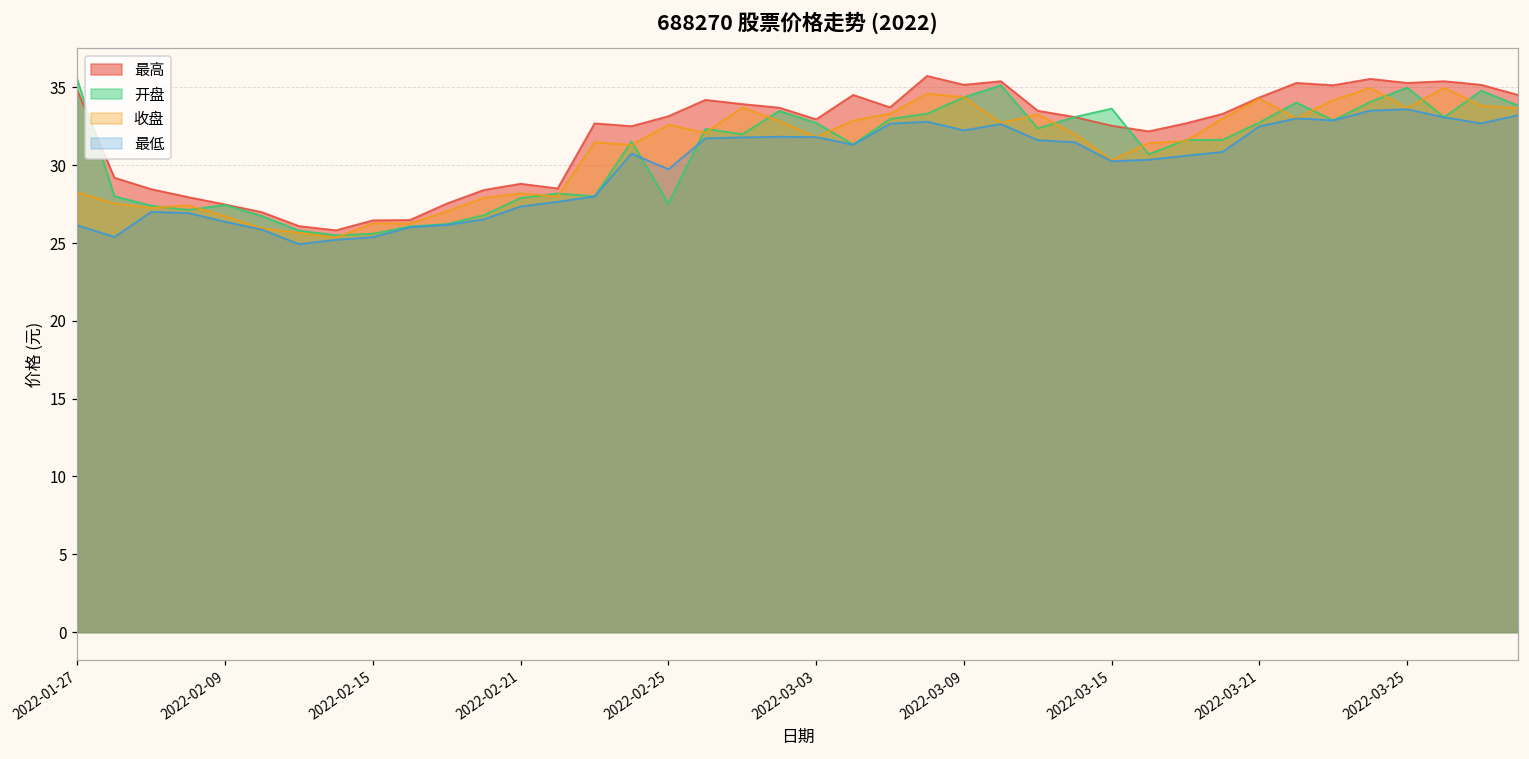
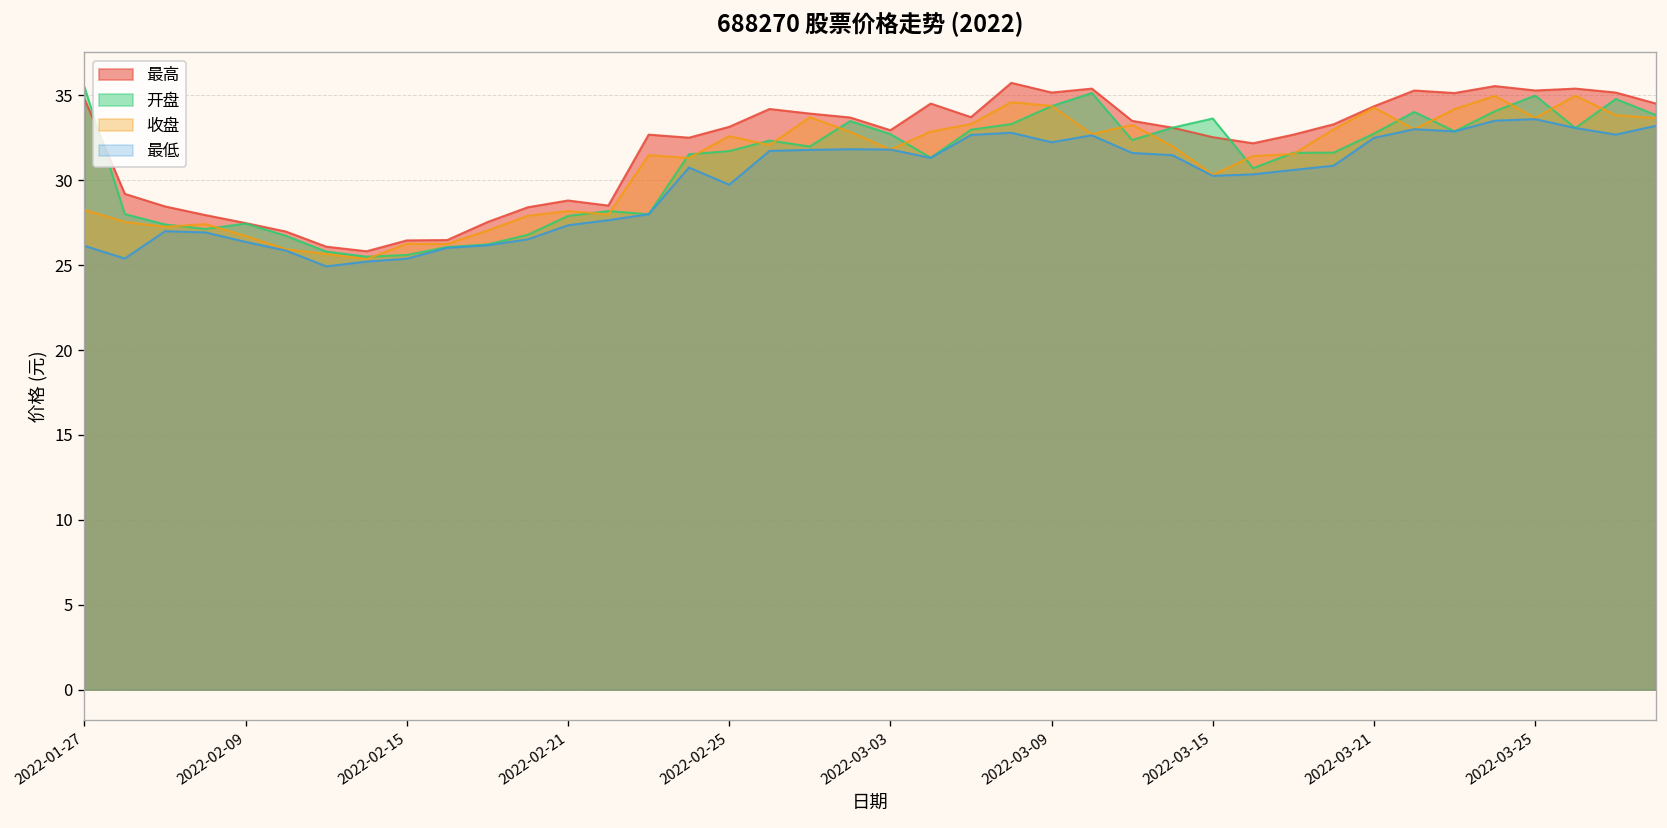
  {
    "最高": {
      "2022-01-27": 34.8,
      "2022-02-15": 26.5,
      "2022-02-21": 28.8,
      "2022-02-25": 33.2,
      "2022-03-03": 33.0,
      "2022-03-09": 35.2,
      "2022-03-15": 32.5,
      "2022-03-25": 35.3
    },
    "开盘": {
      "2022-01-27": 35.5,
      "2022-02-15": 25.6,
      "2022-02-21": 27.9,
-     "2022-02-25": 27.5,
+     "2022-02-25": 31.7,
      "2022-03-03": 32.7,
      "2022-03-15": 33.6,
      "2022-03-21": 32.8,
      "2022-03-25": 35.0
    },
    "收盘": {
      "2022-01-27": 28.3,
      "2022-02-09": 26.7,
      "2022-02-15": 26.3,
      "2022-02-21": 28.2,
      "2022-02-25": 32.6
    },
    "最低": {
      "2022-01-27": 26.1,
      "2022-02-09": 26.4,
      "2022-02-15": 25.4,
      "2022-02-21": 27.4,
      "2022-02-25": 29.7,
      "2022-03-09": 32.2,
      "2022-03-21": 32.5
    }
  }
